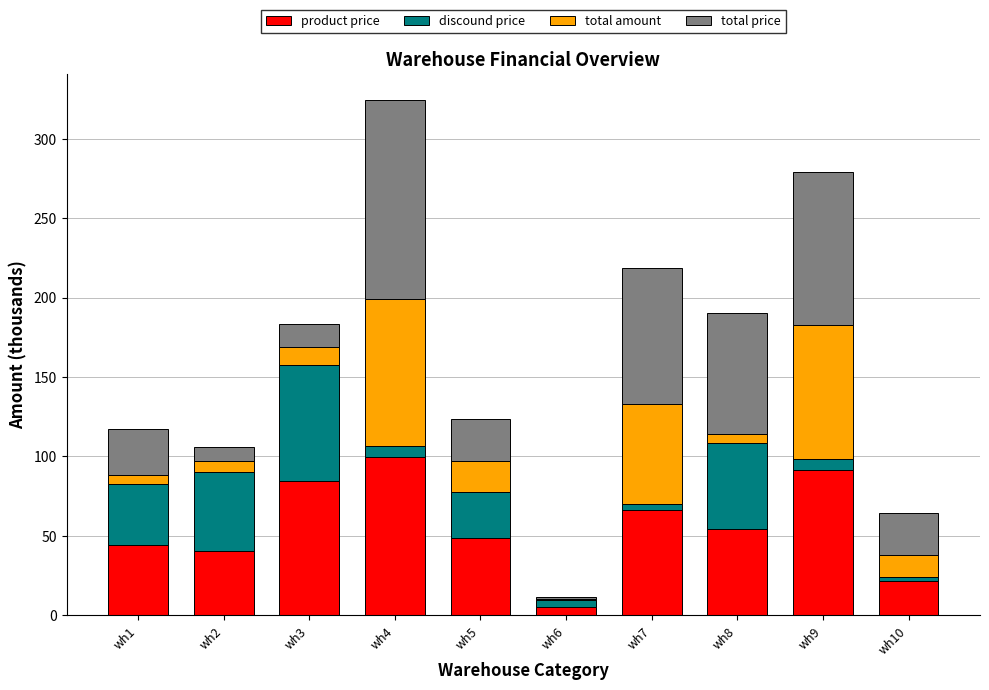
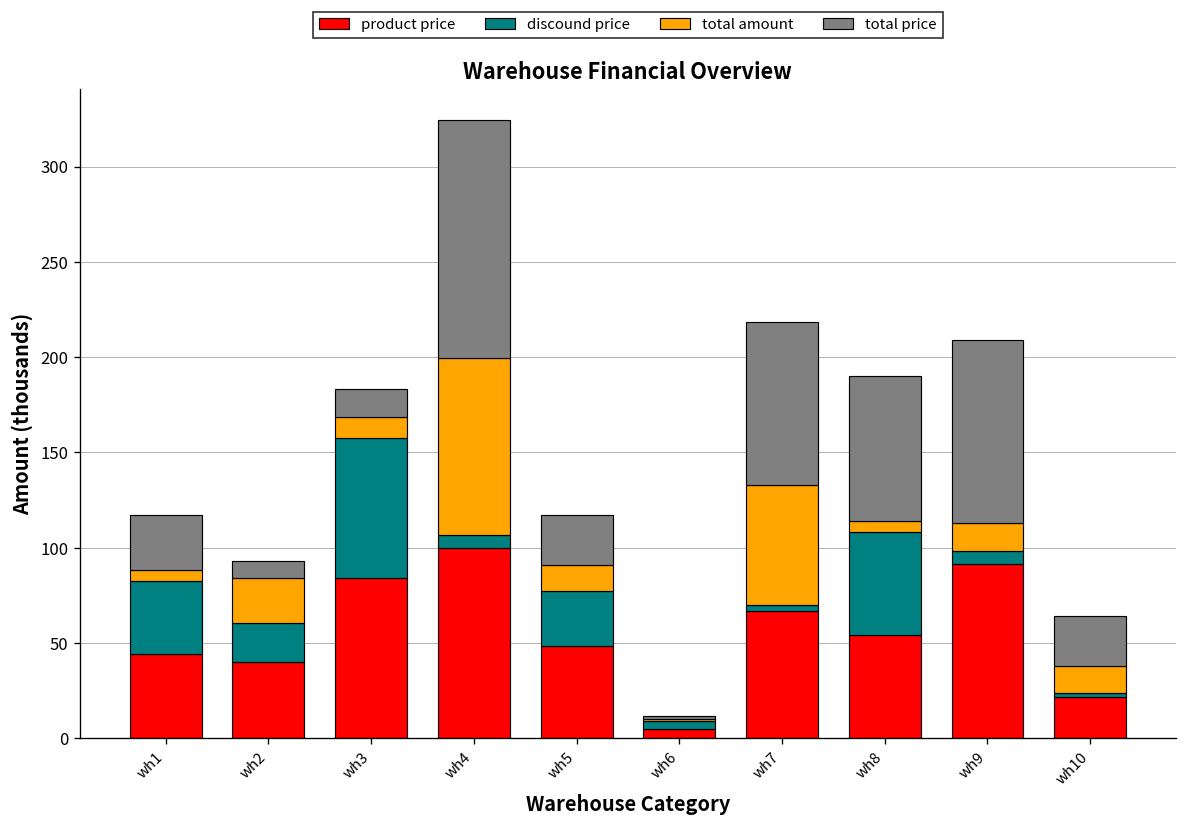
  {
    "product price": {
      "wh1": 44,
      "wh2": 40,
      "wh3": 84,
      "wh4": 100,
      "wh5": 48,
      "wh6": 5,
      "wh7": 67,
      "wh8": 54,
      "wh9": 91,
      "wh10": 22
    },
    "discound price": {
      "wh1": 38,
-     "wh2": 50,
+     "wh2": 20,
      "wh3": 73,
      "wh4": 7,
      "wh5": 29,
      "wh6": 4,
      "wh7": 3,
      "wh8": 54,
      "wh9": 7,
      "wh10": 2
    },
    "total amount": {
      "wh1": 6,
-     "wh2": 7,
+     "wh2": 24,
      "wh3": 11,
      "wh4": 93,
-     "wh5": 20,
+     "wh5": 13,
      "wh7": 63,
      "wh8": 6,
-     "wh9": 85,
+     "wh9": 15,
      "wh10": 14
    },
    "total price": {
      "wh1": 29,
      "wh2": 9,
      "wh3": 15,
      "wh4": 125,
      "wh5": 26,
      "wh7": 85,
      "wh8": 76,
      "wh9": 96,
      "wh10": 26
    }
  }
